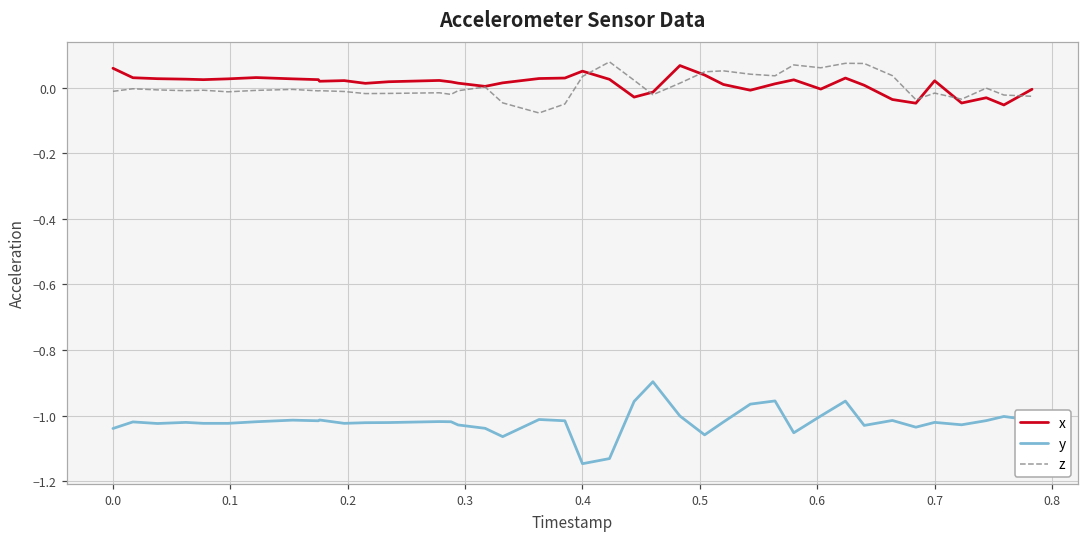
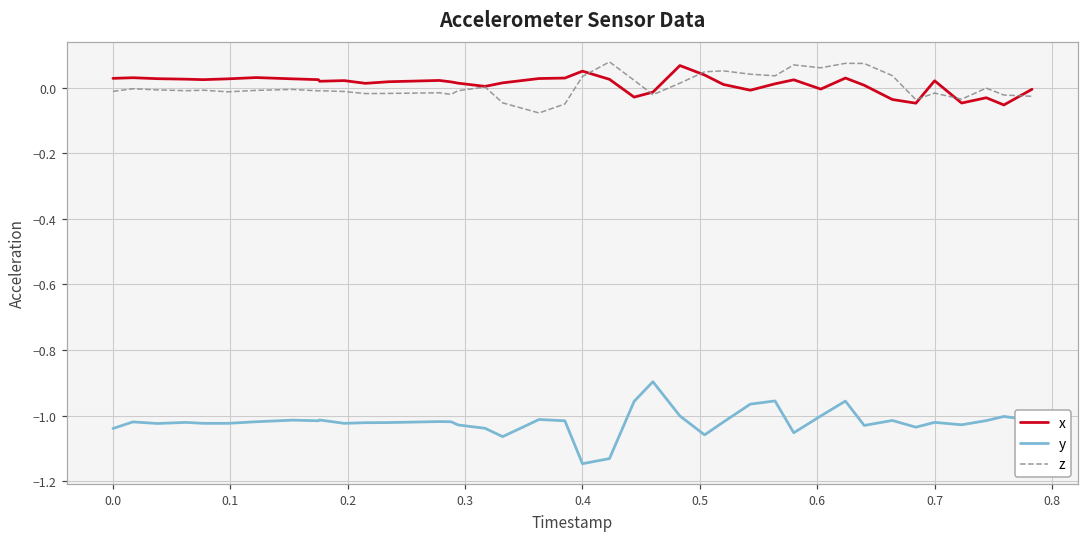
  {
    "x": {
-     "0.0": 0.06
+     "0.0": 0.03
    },
    "y": {
      "0.0": -1.04
    },
    "z": {
      "0.0": -0.01
    }
  }
